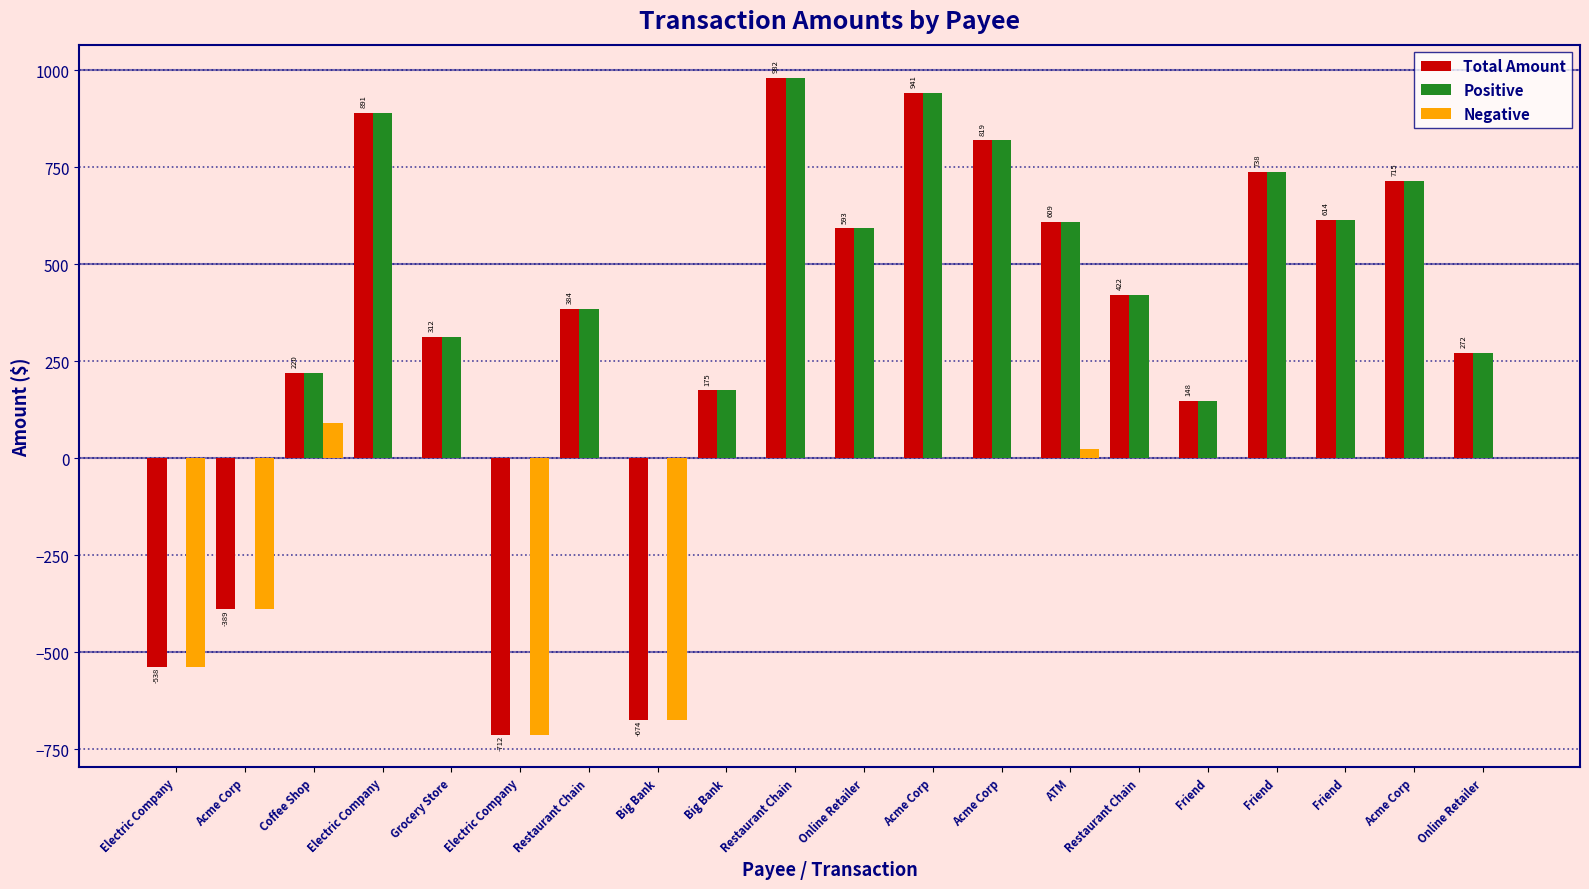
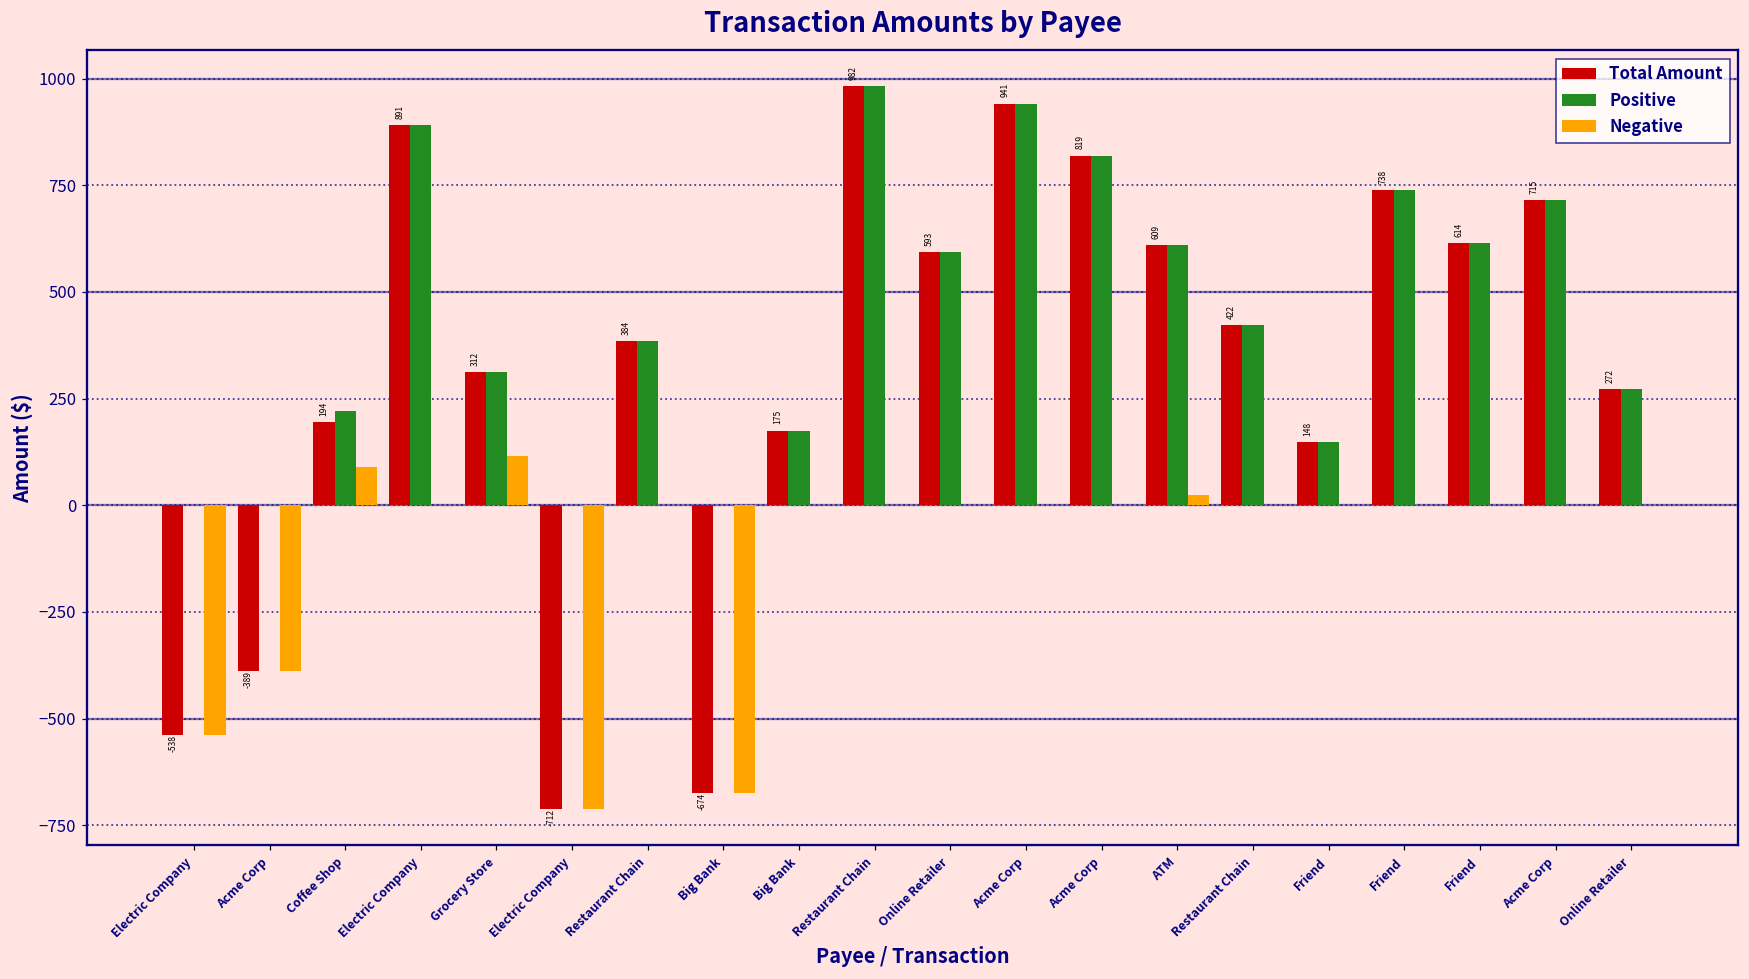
  {
    "Total Amount": {
-     "Coffee Shop": 220,
+     "Coffee Shop": 194,
      "Grocery Store": 312,
      "ATM": 609
    },
    "Negative": {
      "Coffee Shop": 90,
-     "Grocery Store": 0,
+     "Grocery Store": 120,
      "ATM": 20
    }
  }
